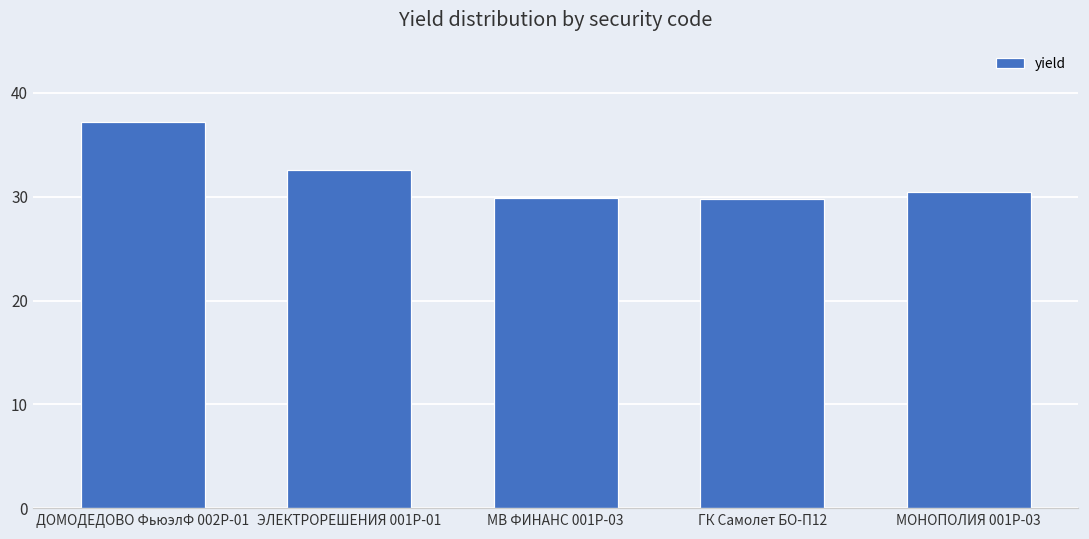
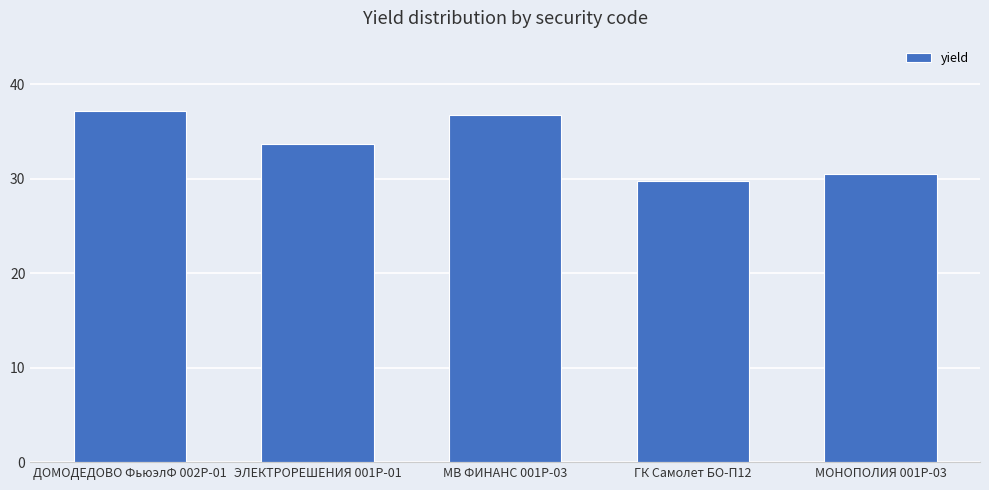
  {
    "ДОМОДЕДОВО ФьюэлФ 002Р-01": 37,
-   "ЭЛЕКТРОРЕШЕНИЯ 001Р-01": 33,
-   "МВ ФИНАНС 001Р-03": 30,
+   "ЭЛЕКТРОРЕШЕНИЯ 001Р-01": 34,
+   "МВ ФИНАНС 001Р-03": 37,
    "ГК Самолет БО-П12": 30,
    "МОНОПОЛИЯ 001P-03": 30
  }
